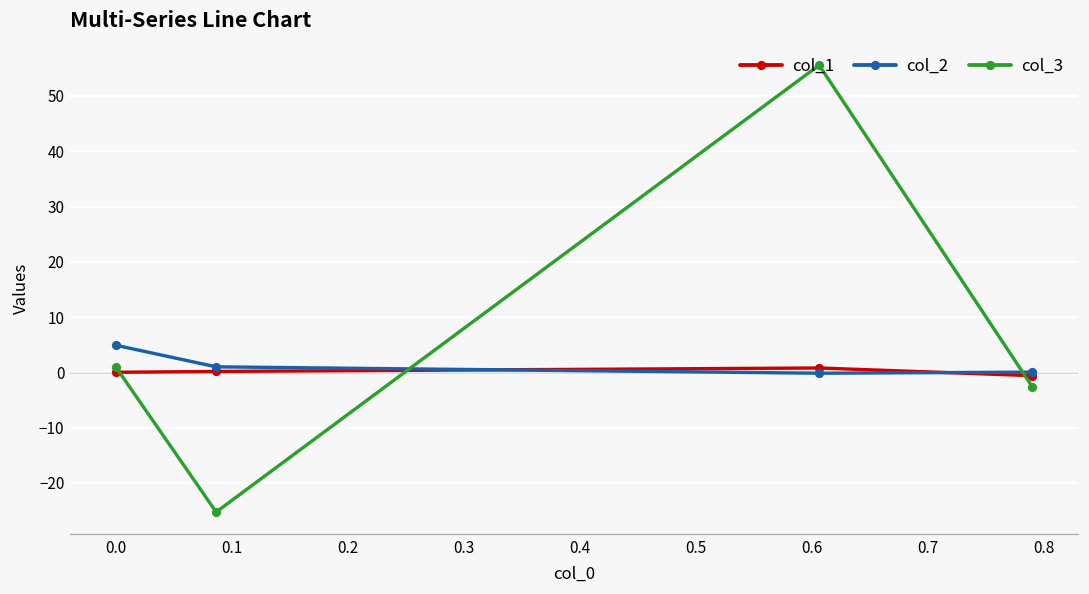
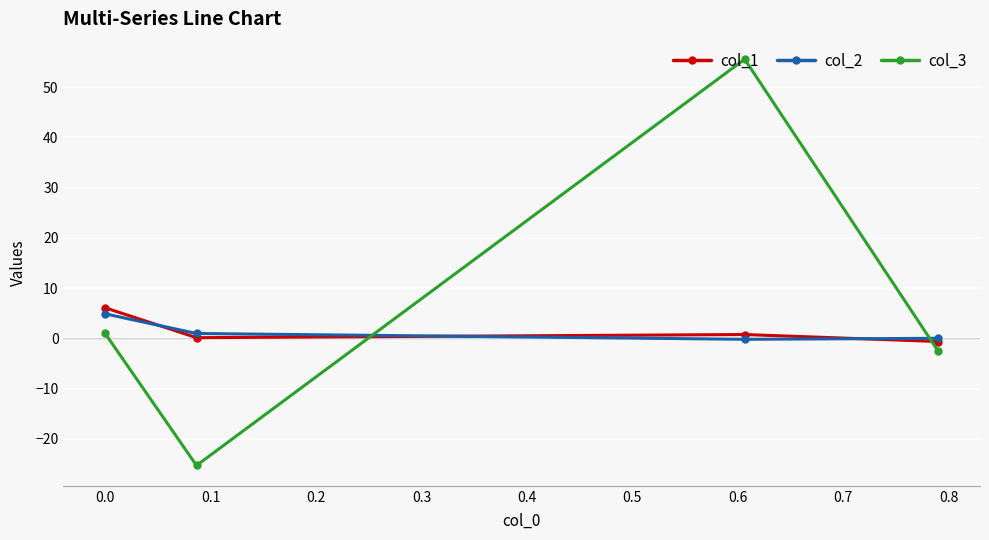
  {
    "col_1": {
-     "0.0": 0
+     "0.0": 6
    },
    "col_2": {
      "0.0": 5
    },
    "col_3": {
      "0.0": 1
    }
  }
